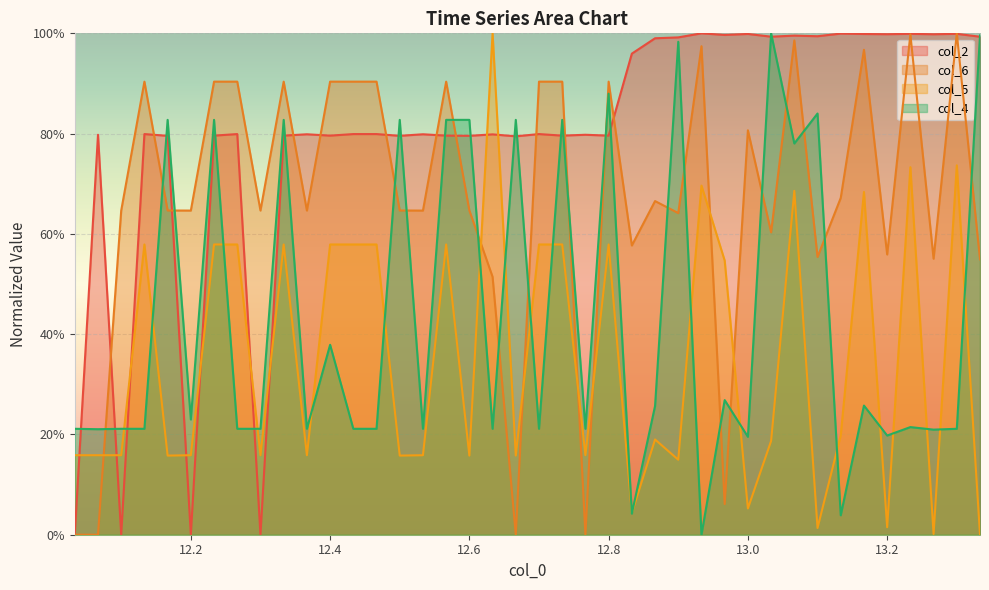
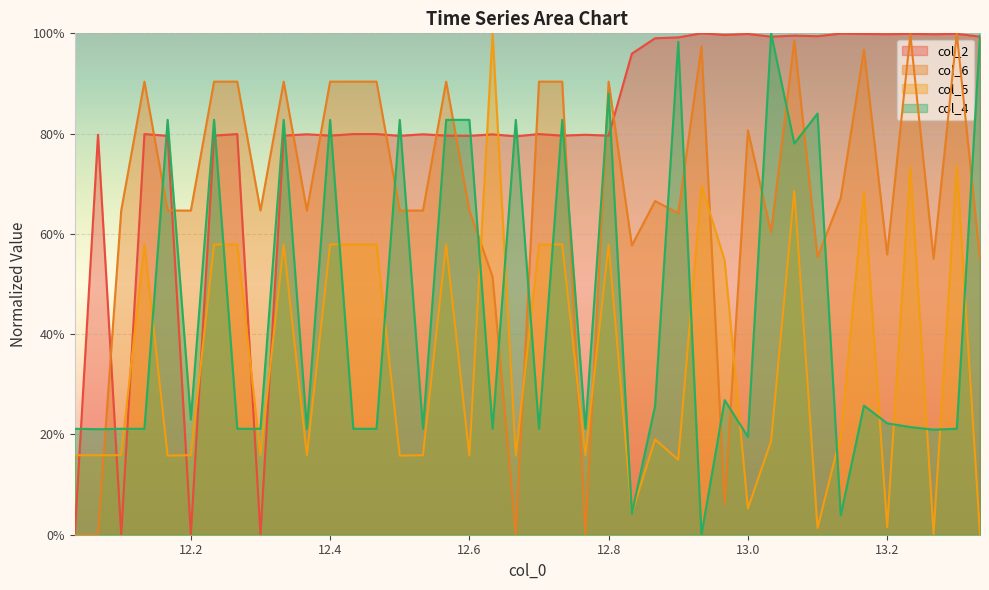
  {
    "col_4": {
      "12.2": "23%",
-     "12.4": "38%",
+     "12.4": "83%",
      "12.6": "83%",
      "12.8": "88%",
      "13.0": "20%",
-     "13.2": "20%"
+     "13.2": "22%"
    }
  }
